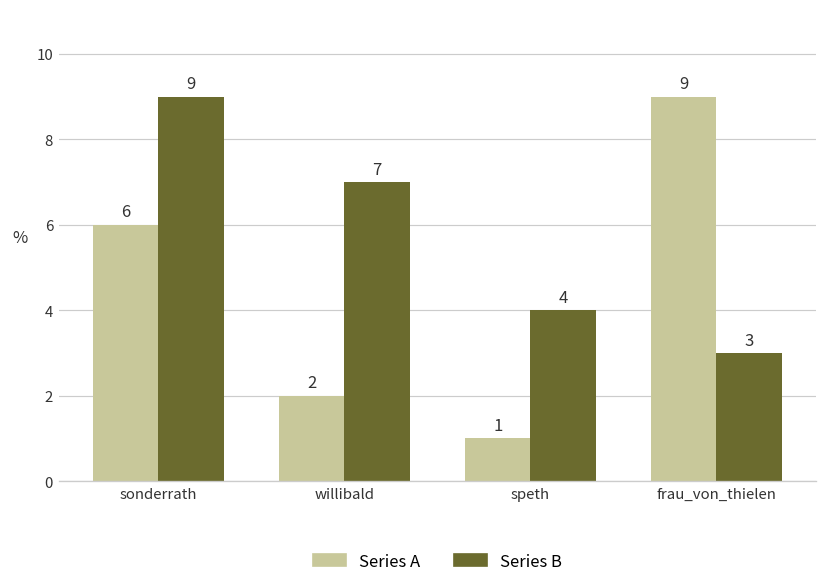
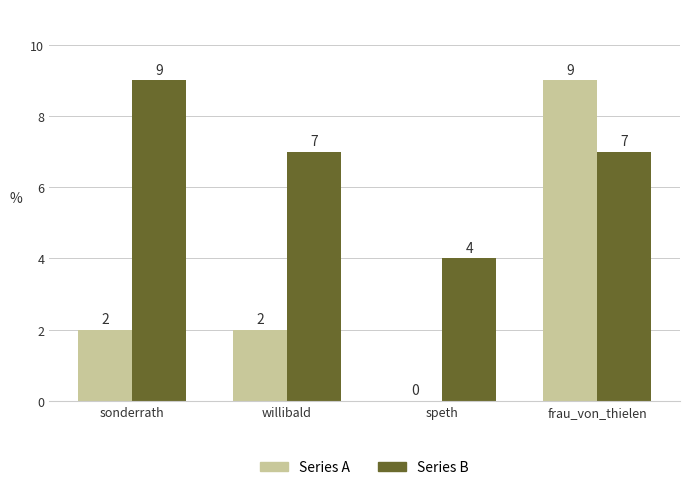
  {
    "Series A": {
-     "sonderrath": 6,
+     "sonderrath": 2,
      "willibald": 2,
-     "speth": 1,
+     "speth": 0,
      "frau_von_thielen": 9
    },
    "Series B": {
      "sonderrath": 9,
      "willibald": 7,
      "speth": 4,
-     "frau_von_thielen": 3
+     "frau_von_thielen": 7
    }
  }
